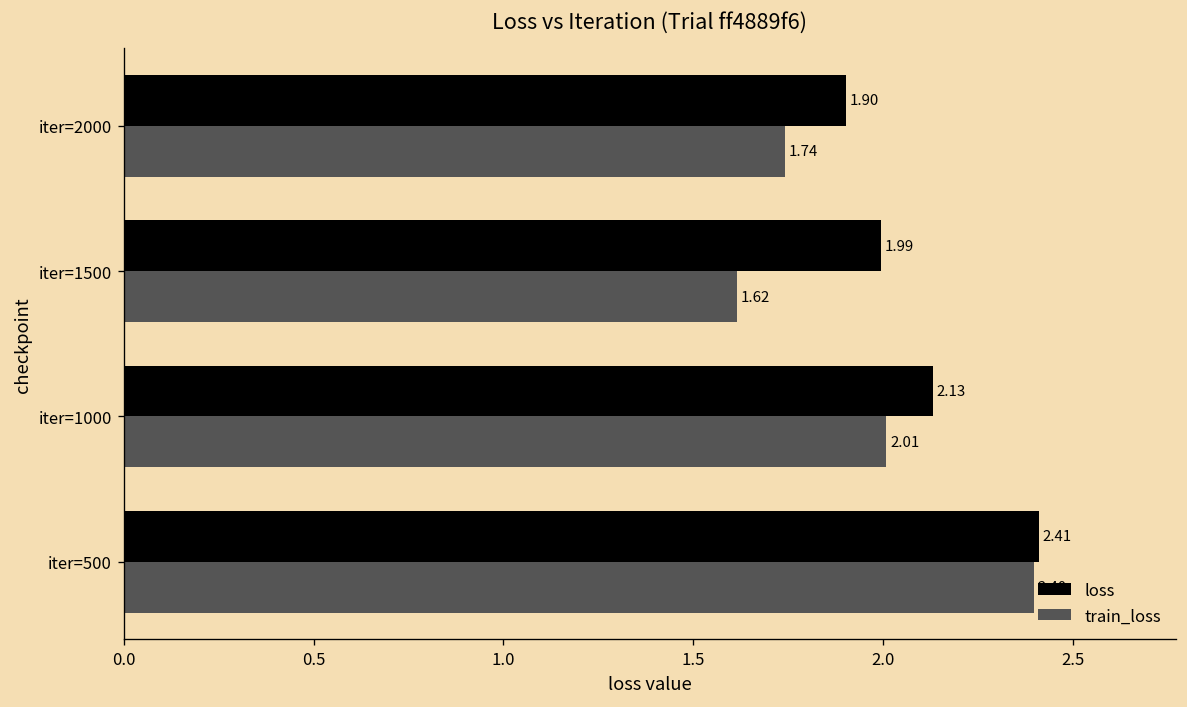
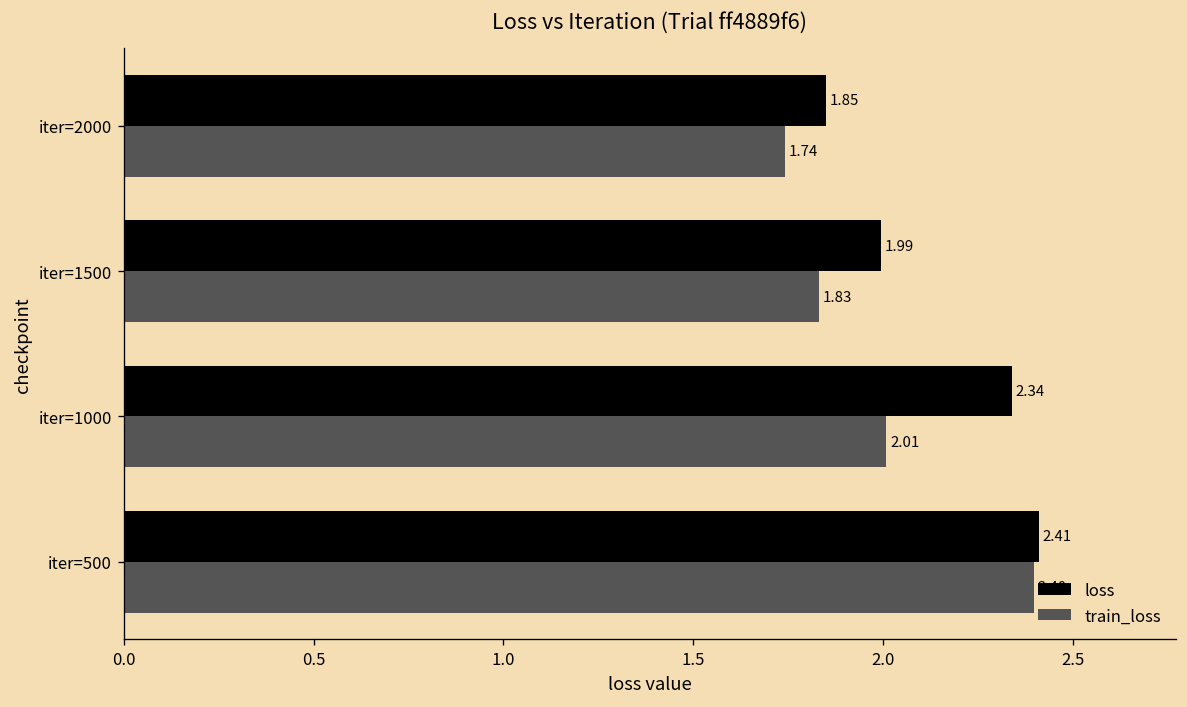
  {
    "loss": {
-     "iter=2000": 1.90,
+     "iter=2000": 1.85,
      "iter=1500": 1.99,
-     "iter=1000": 2.13,
+     "iter=1000": 2.34,
      "iter=500": 2.41
    },
    "train_loss": {
      "iter=2000": 1.74,
-     "iter=1500": 1.62,
+     "iter=1500": 1.83,
      "iter=1000": 2.01
    }
  }
